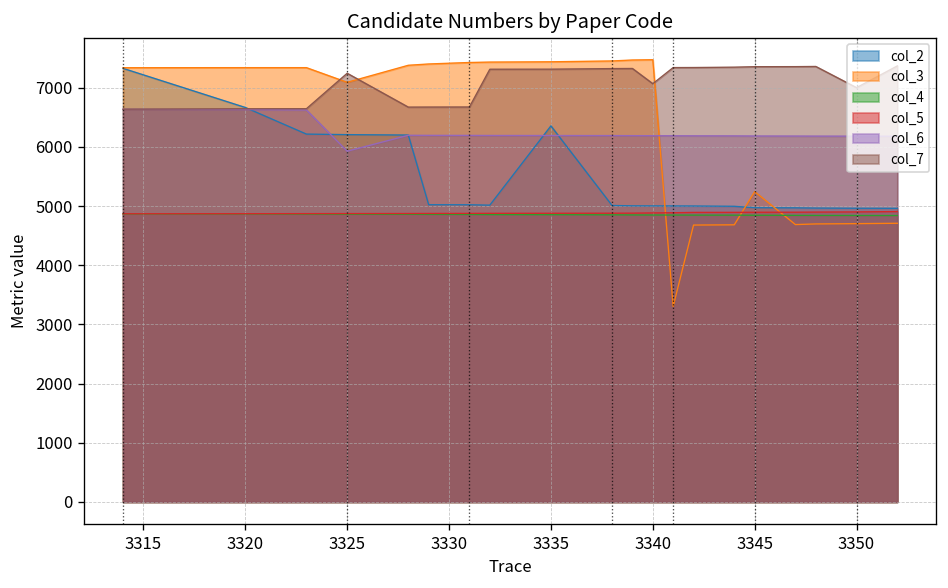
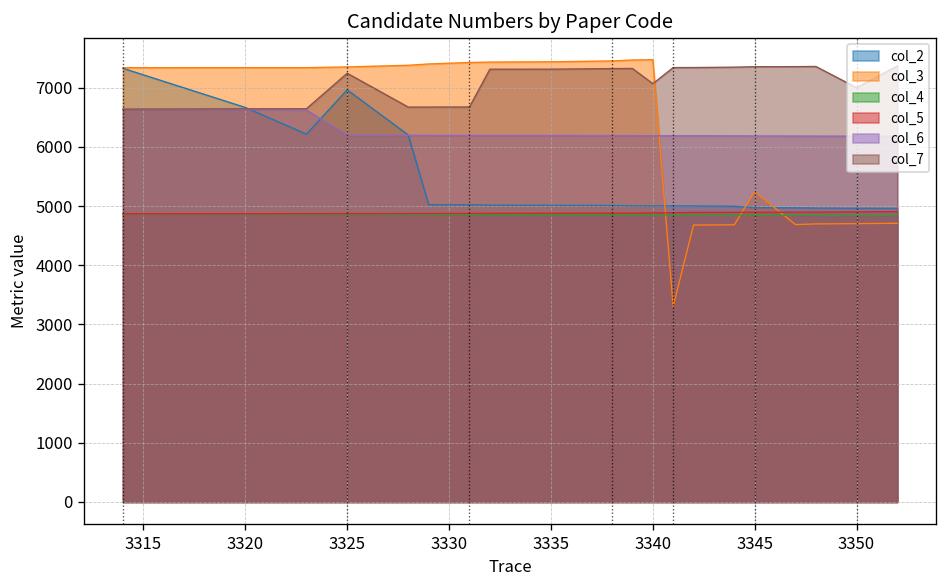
  {
    "col_2": {
-     "3325": 6200,
-     "3335": 6400,
+     "3325": 7000,
+     "3335": 5000,
      "3340": 5000,
      "3345": 5000,
      "3350": 5000
    },
    "col_3": {
      "3320": 7300,
-     "3325": 7100,
+     "3325": 7400,
      "3335": 7400,
      "3340": 7500,
      "3345": 5200,
      "3350": 4700
    },
    "col_4": {
      "3350": 4800
    },
    "col_5": {
      "3350": 4900
    },
    "col_6": {
-     "3325": 5900,
+     "3325": 6200,
      "3335": 6200,
      "3340": 6200,
      "3345": 6200
    },
    "col_7": {
      "3325": 7200,
      "3335": 7300,
      "3340": 7100,
      "3345": 7400
    }
  }
